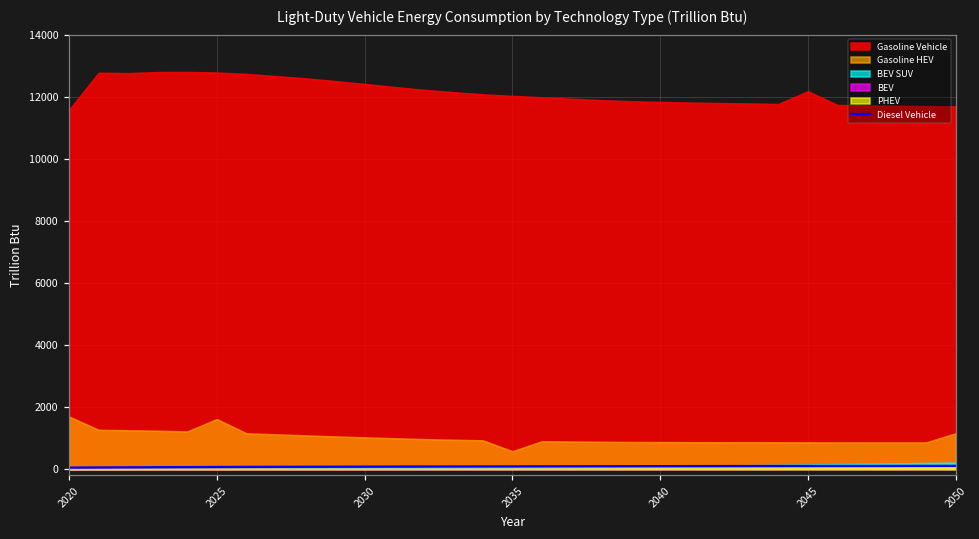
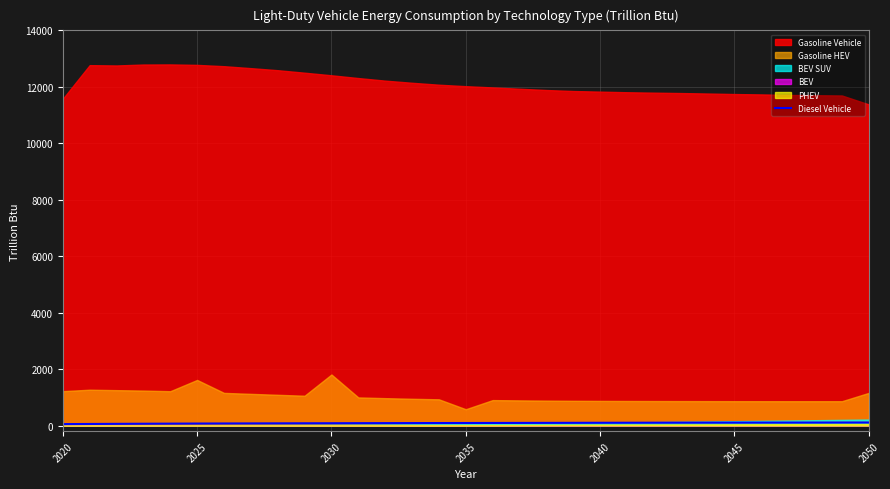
  {
    "Gasoline Vehicle": {
      "2020": 11600,
      "2025": 12800,
      "2030": 12400,
      "2035": 12000,
      "2040": 11800,
-     "2045": 12200,
-     "2050": 11700
+     "2045": 11700,
+     "2050": 11400
    },
    "Gasoline HEV": {
-     "2020": 1700,
+     "2020": 1200,
      "2025": 1600,
-     "2030": 1000,
+     "2030": 1800,
      "2035": 600,
      "2040": 900,
      "2045": 900,
      "2050": 1200
    },
    "BEV SUV": {
      "2050": 200
    }
  }
